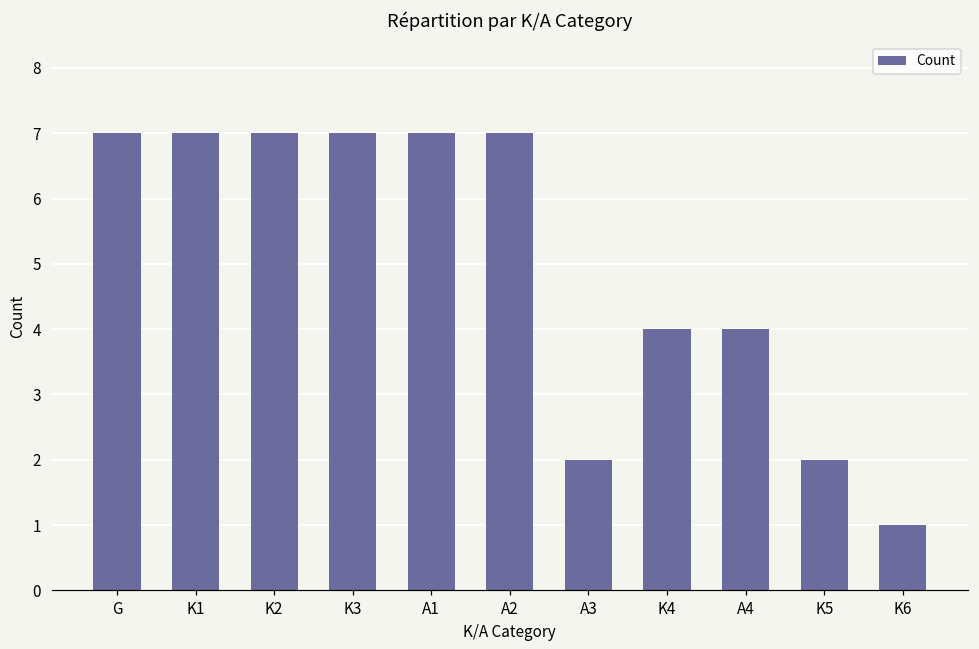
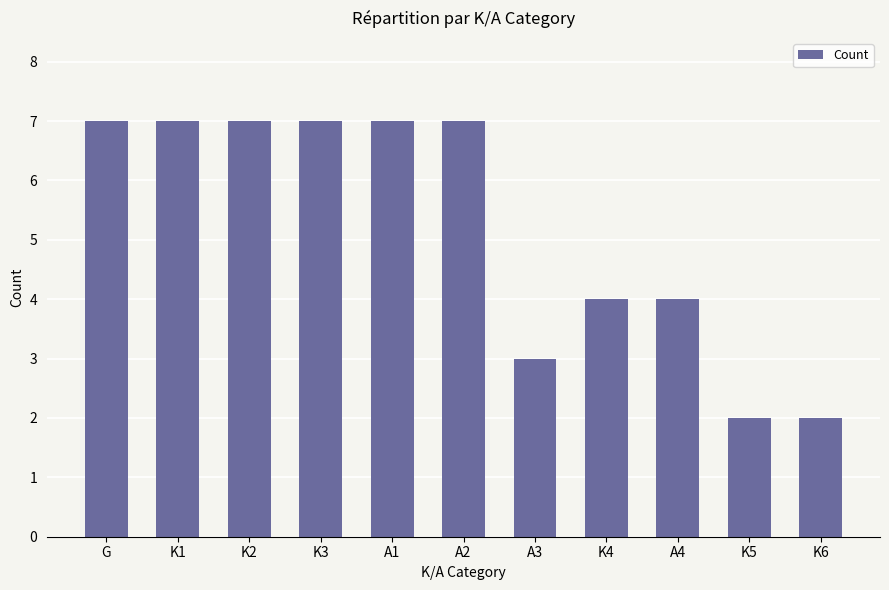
  {
    "G": 7,
    "K1": 7,
    "K2": 7,
    "K3": 7,
    "A1": 7,
    "A2": 7,
-   "A3": 2,
+   "A3": 3,
    "K4": 4,
    "A4": 4,
    "K5": 2,
-   "K6": 1
+   "K6": 2
  }
